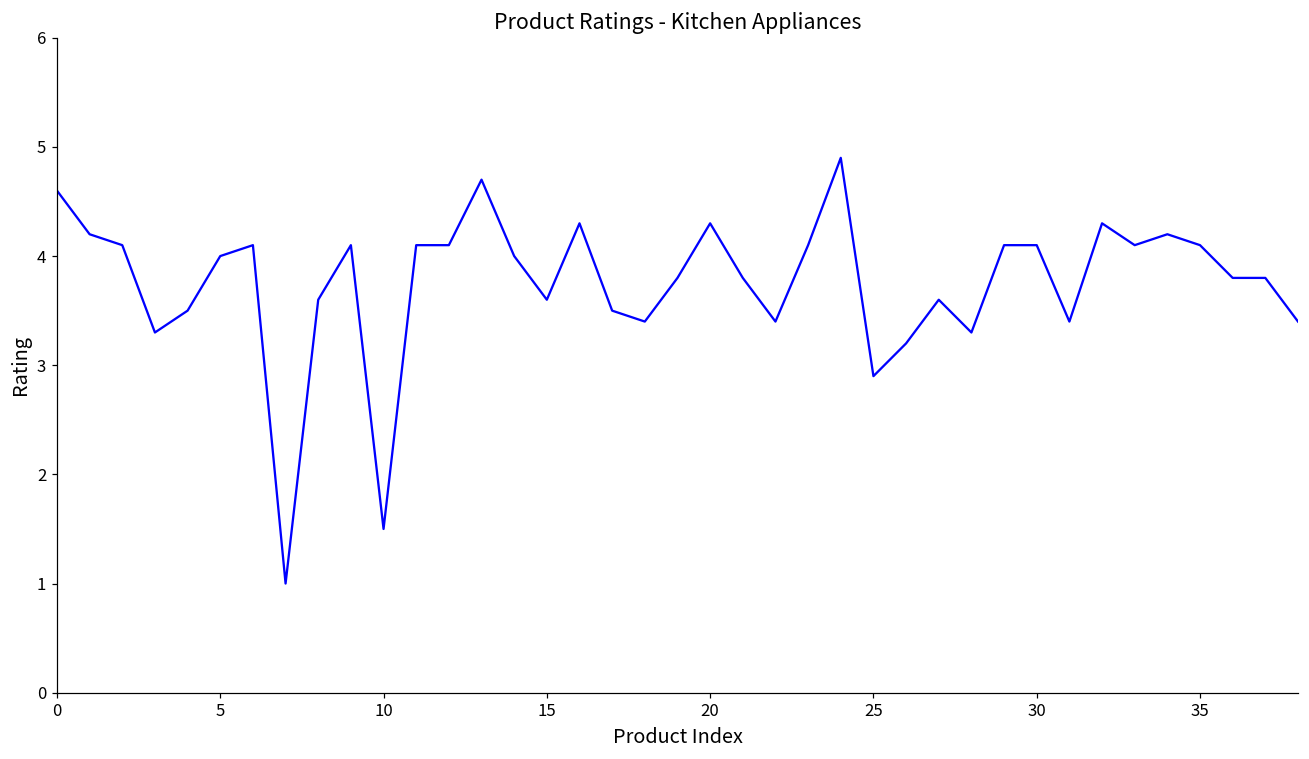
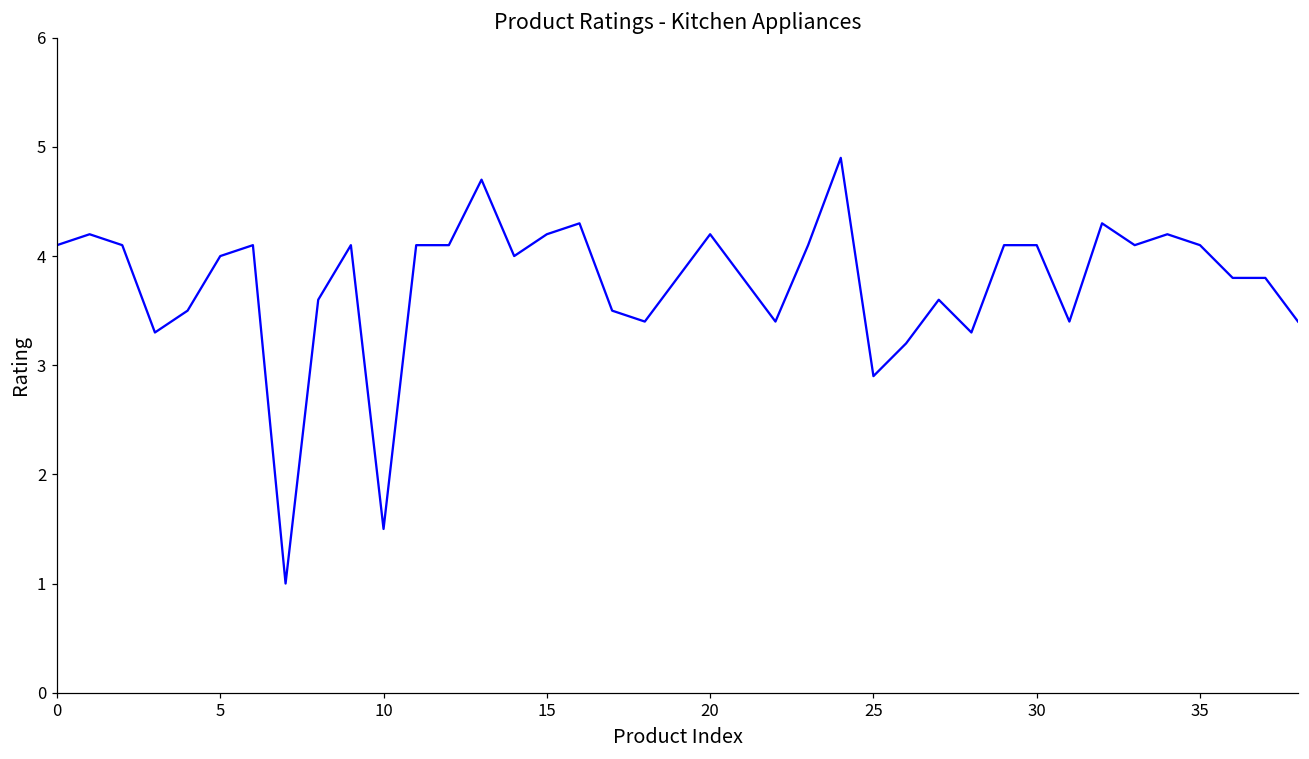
  {
-   "0": 4.6,
+   "0": 4.1,
    "5": 4.0,
    "10": 1.5,
-   "15": 3.6,
-   "20": 4.3,
+   "15": 4.2,
+   "20": 4.2,
    "25": 2.9,
    "30": 4.1,
    "35": 4.1
  }
